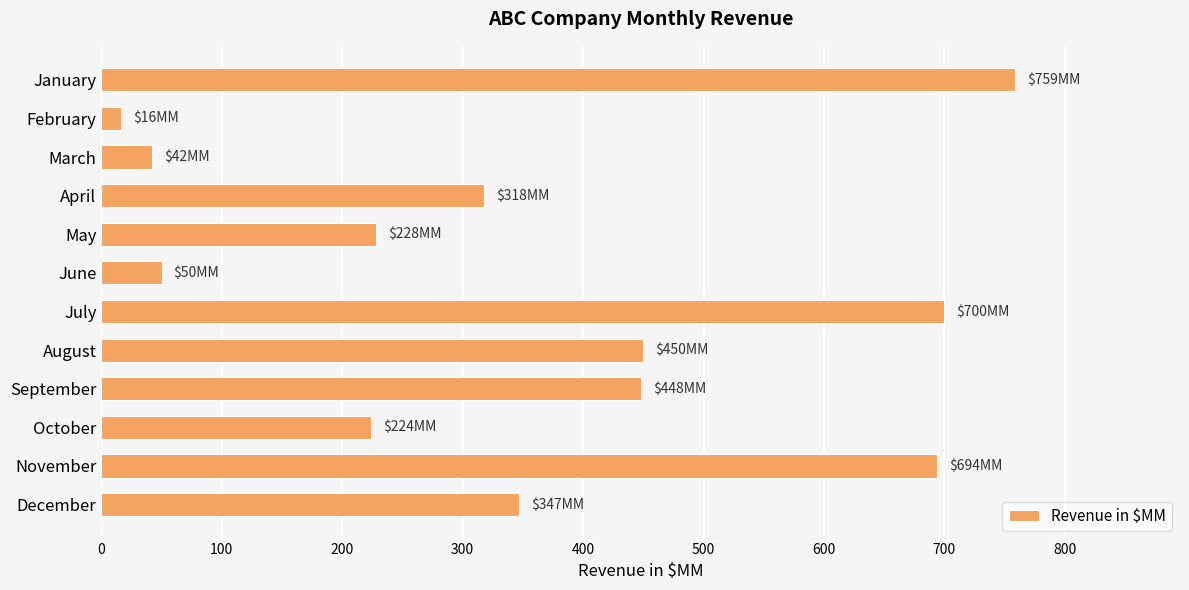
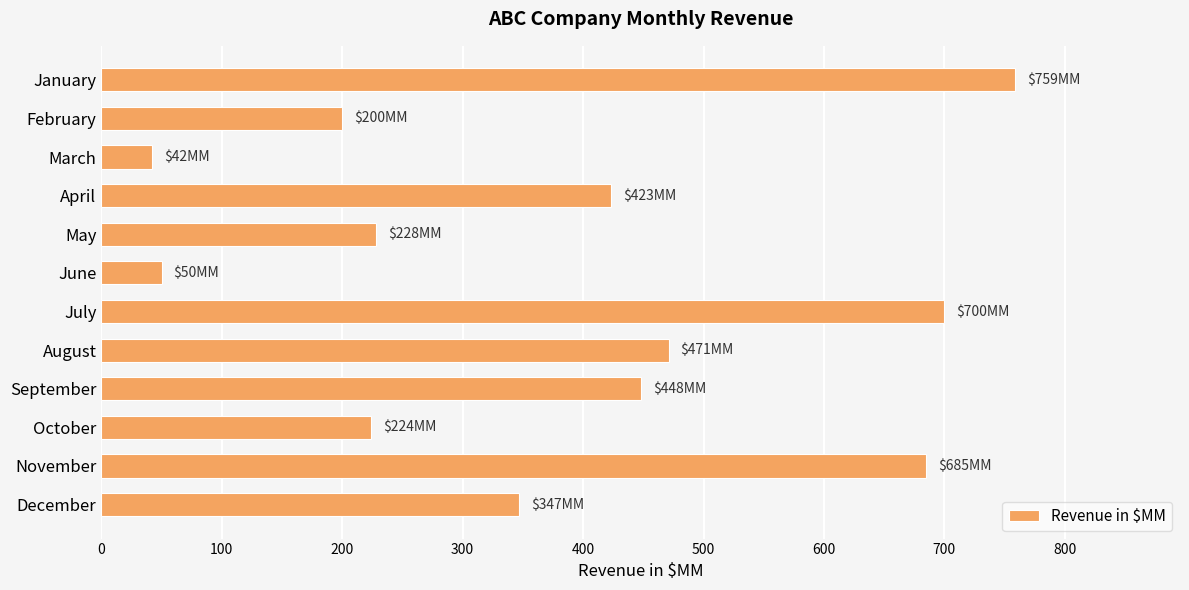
  {
    "January": "$759",
-   "February": "$16",
+   "February": "$200",
    "March": "$42",
-   "April": "$318",
+   "April": "$423",
    "May": "$228",
    "June": "$50",
    "July": "$700",
-   "August": "$450",
+   "August": "$471",
    "September": "$448",
    "October": "$224",
-   "November": "$694",
+   "November": "$685",
    "December": "$347"
  }
